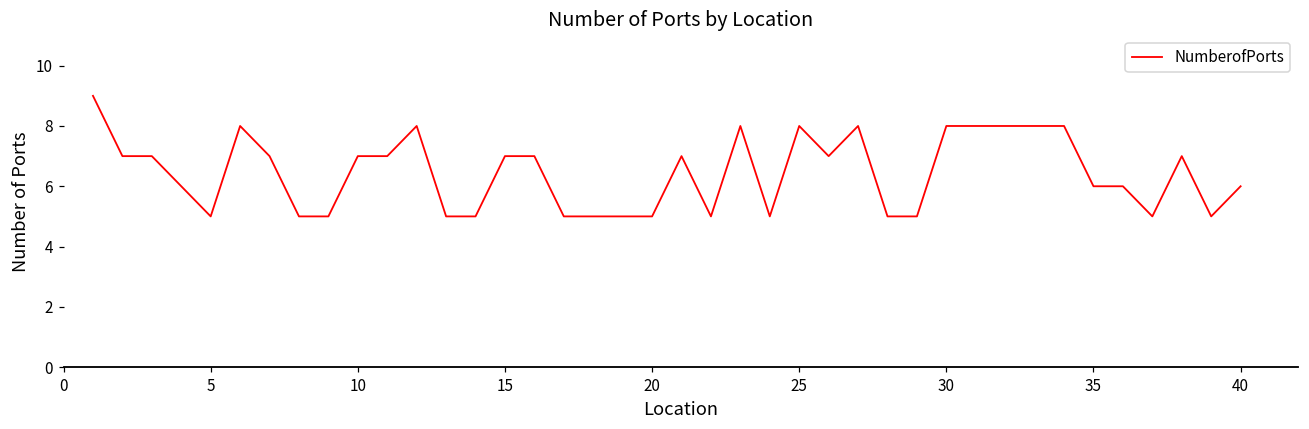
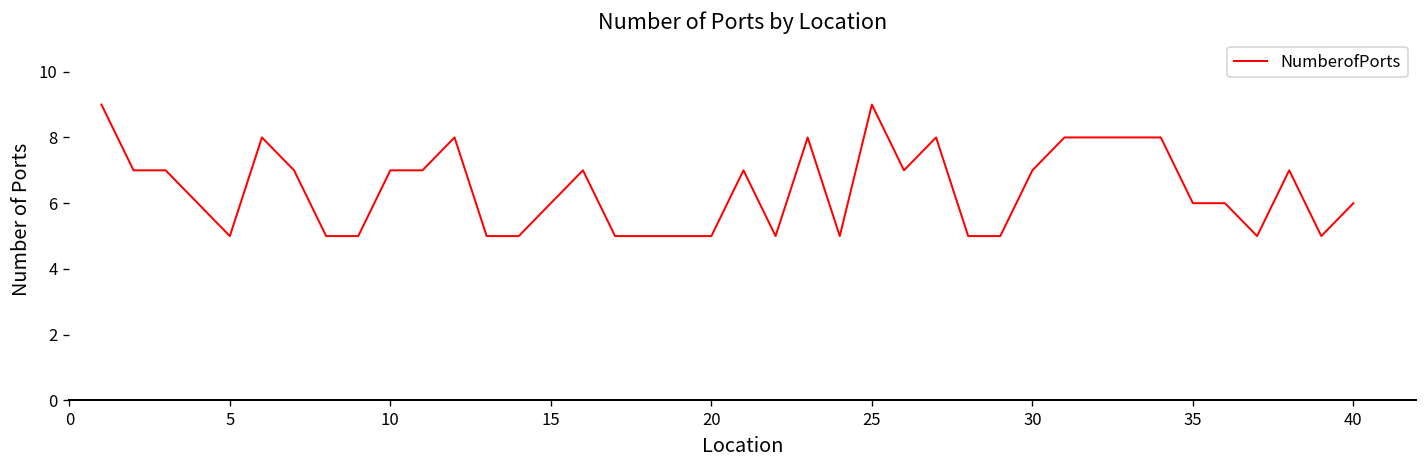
  {
    "5": 5,
    "10": 7,
-   "15": 7,
+   "15": 6,
    "20": 5,
-   "25": 8,
-   "30": 8,
+   "25": 9,
+   "30": 7,
    "35": 6,
    "40": 6
  }
